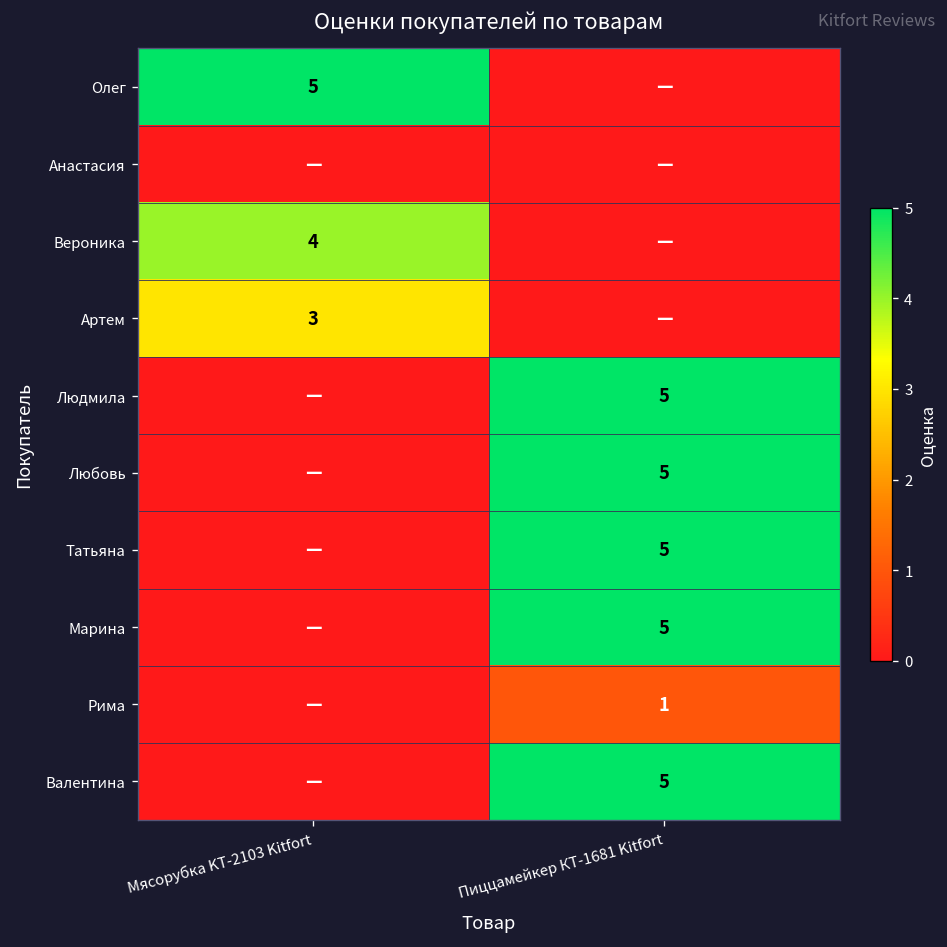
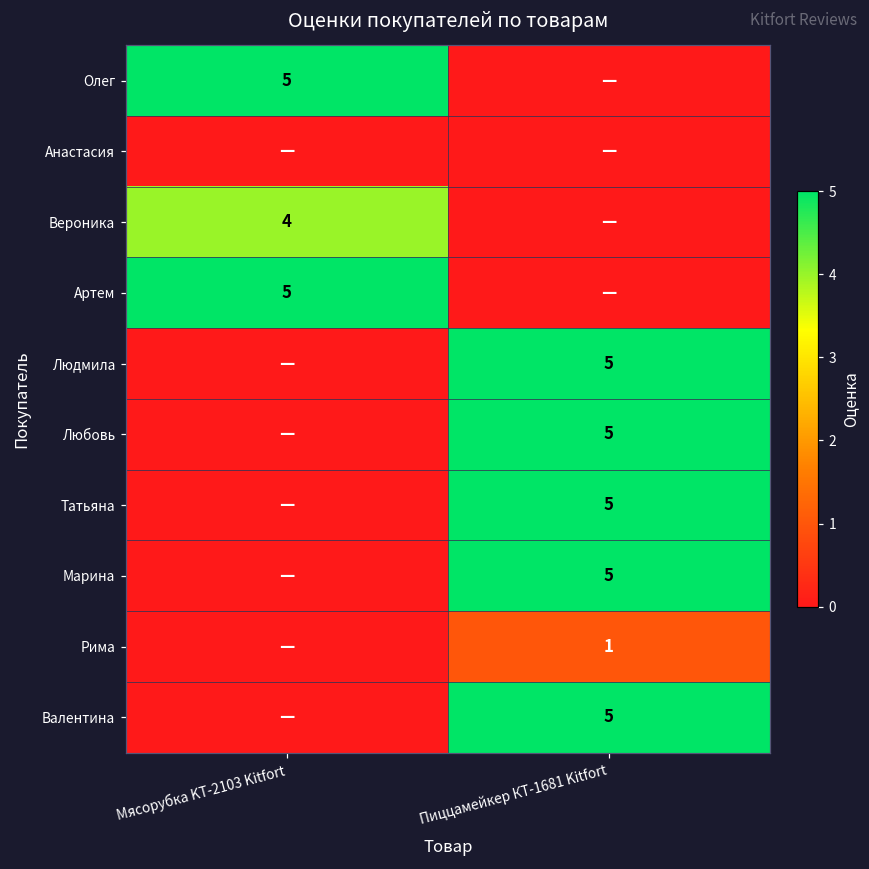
  {
    "Олег": {
      "Мясорубка KT-2103 Kitfort": 5
    },
    "Вероника": {
      "Мясорубка KT-2103 Kitfort": 4
    },
    "Артем": {
-     "Мясорубка KT-2103 Kitfort": 3
+     "Мясорубка KT-2103 Kitfort": 5
    },
    "Людмила": {
      "Пиццамейкер КТ-1681 Kitfort": 5
    },
    "Любовь": {
      "Пиццамейкер КТ-1681 Kitfort": 5
    },
    "Татьяна": {
      "Пиццамейкер КТ-1681 Kitfort": 5
    },
    "Марина": {
      "Пиццамейкер КТ-1681 Kitfort": 5
    },
    "Рима": {
      "Пиццамейкер КТ-1681 Kitfort": 1
    },
    "Валентина": {
      "Пиццамейкер КТ-1681 Kitfort": 5
    }
  }
